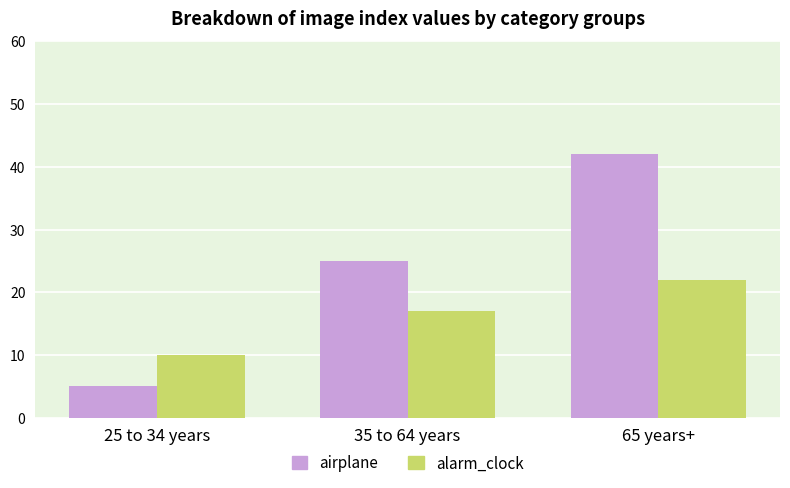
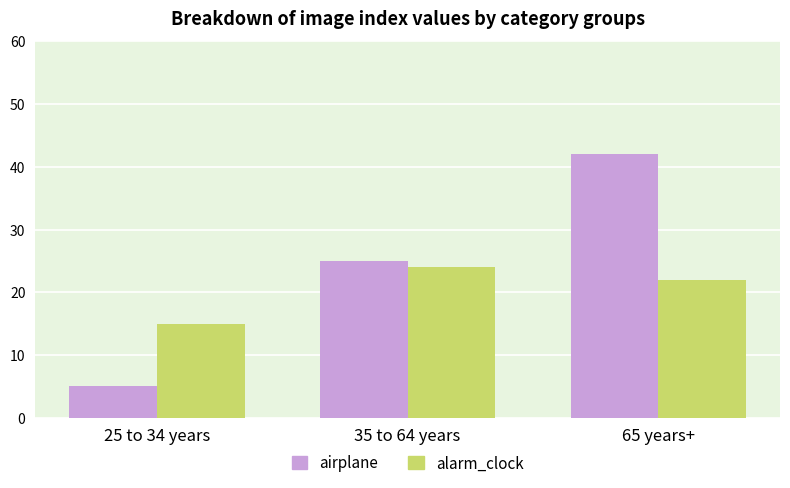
  {
    "airplane": {
      "25 to 34 years": 5,
      "35 to 64 years": 25,
      "65 years+": 42
    },
    "alarm_clock": {
-     "25 to 34 years": 10,
-     "35 to 64 years": 17,
+     "25 to 34 years": 15,
+     "35 to 64 years": 24,
      "65 years+": 22
    }
  }
